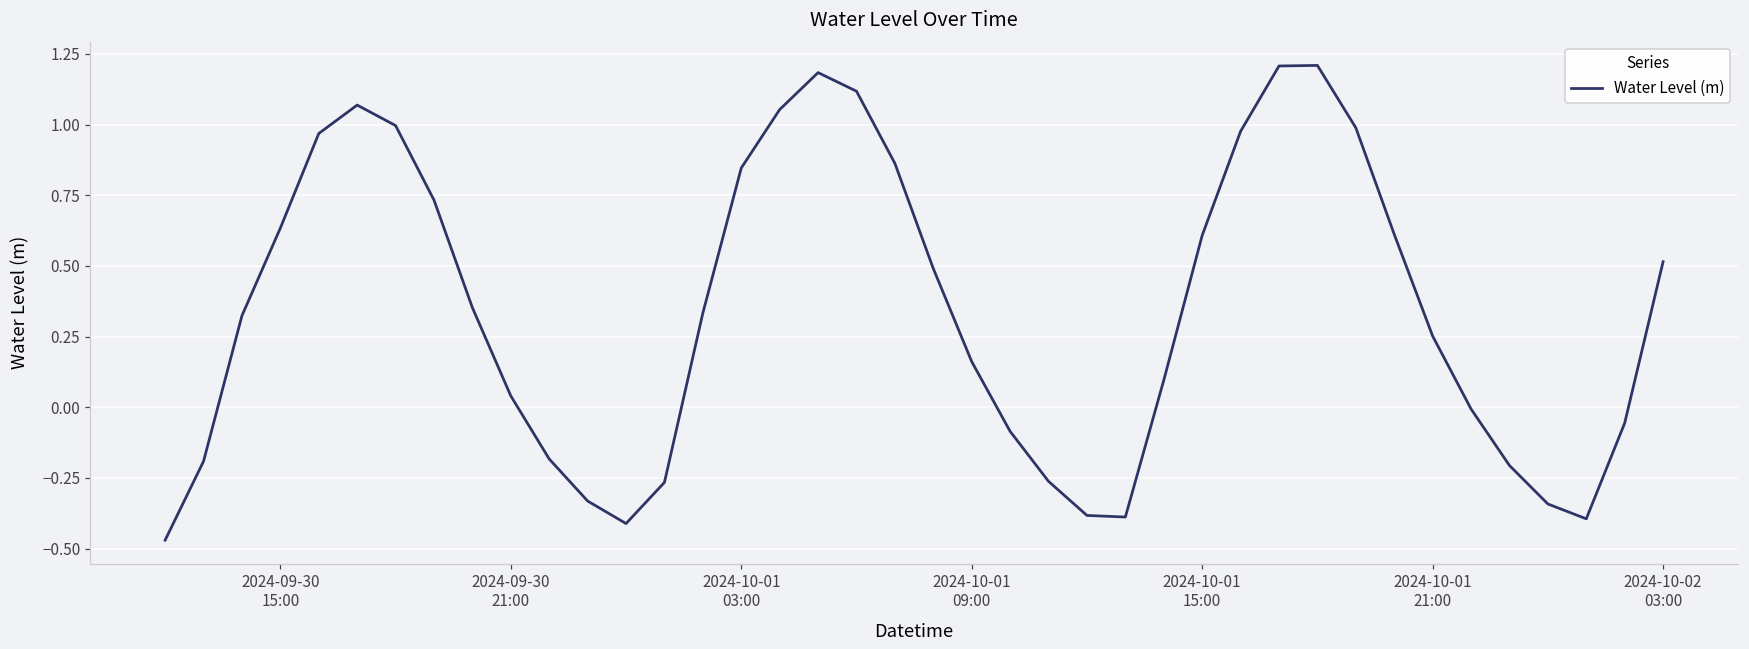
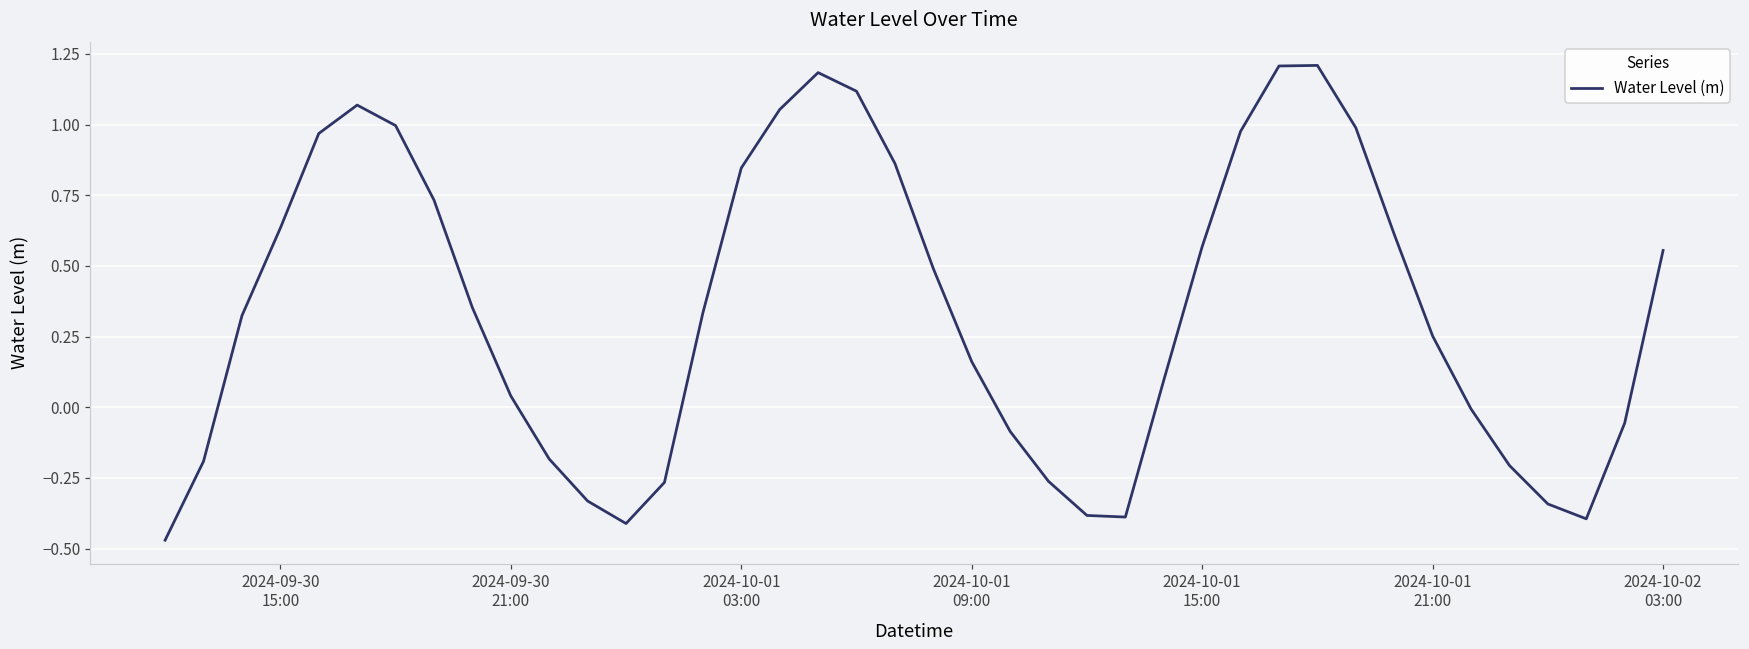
  {
    "2024-09-30 15:00": 0.63,
    "2024-09-30 21:00": 0.04,
    "2024-10-01 03:00": 0.85,
    "2024-10-01 09:00": 0.16,
-   "2024-10-01 15:00": 0.61,
+   "2024-10-01 15:00": 0.57,
    "2024-10-01 21:00": 0.25,
-   "2024-10-02 03:00": 0.52
+   "2024-10-02 03:00": 0.55
  }
